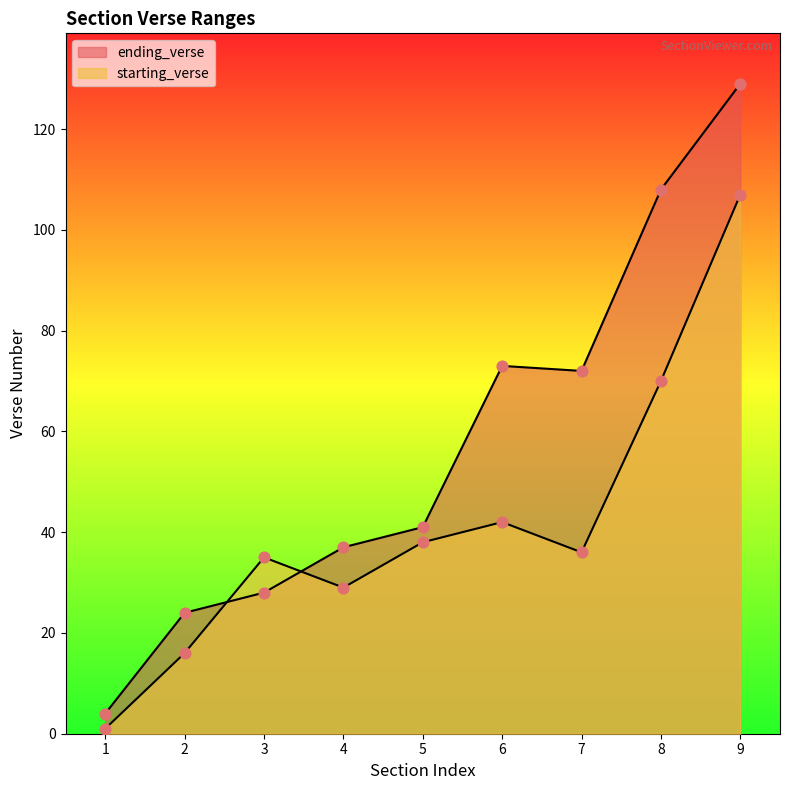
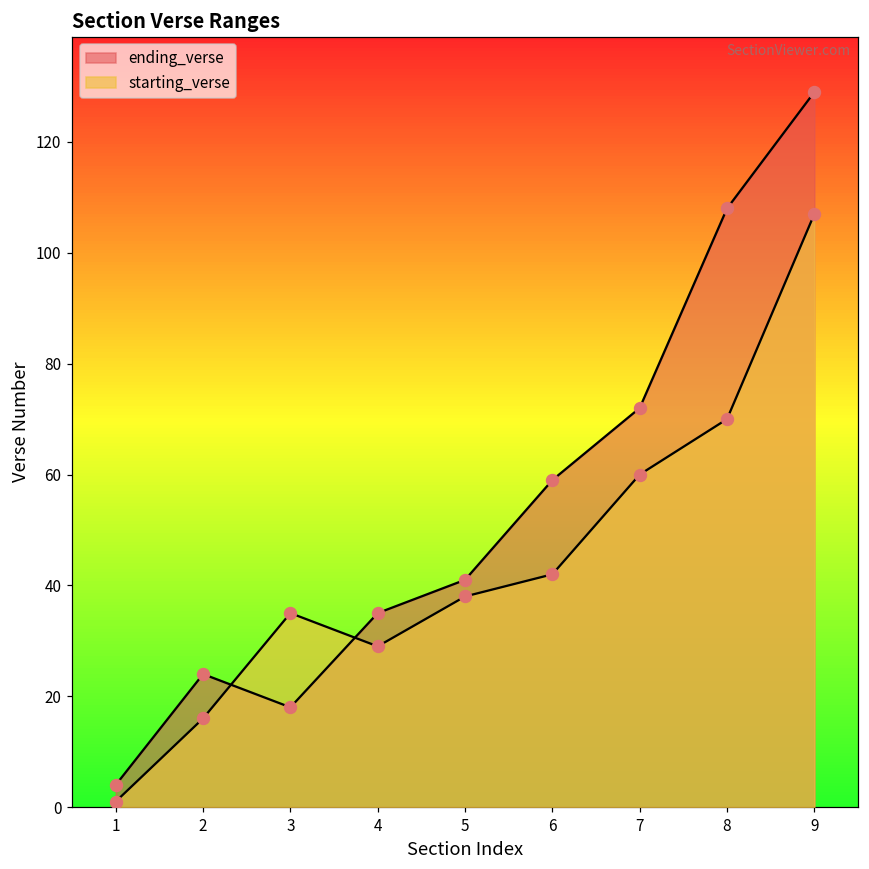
  {
    "ending_verse": {
      "1": 4,
      "2": 24,
-     "3": 28,
-     "4": 37,
+     "3": 18,
+     "4": 35,
      "5": 41,
-     "6": 73,
+     "6": 59,
      "7": 72,
      "8": 108,
      "9": 129
    },
    "starting_verse": {
      "1": 1,
      "2": 16,
      "3": 35,
      "4": 29,
      "5": 38,
      "6": 42,
-     "7": 36,
+     "7": 60,
      "8": 70,
      "9": 107
    }
  }
